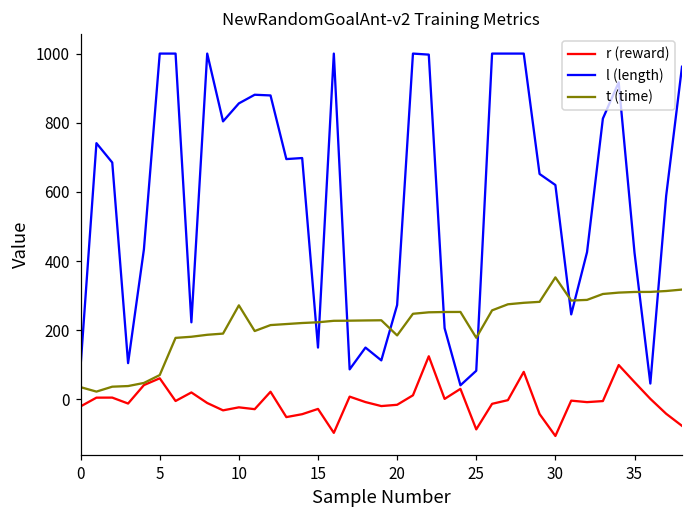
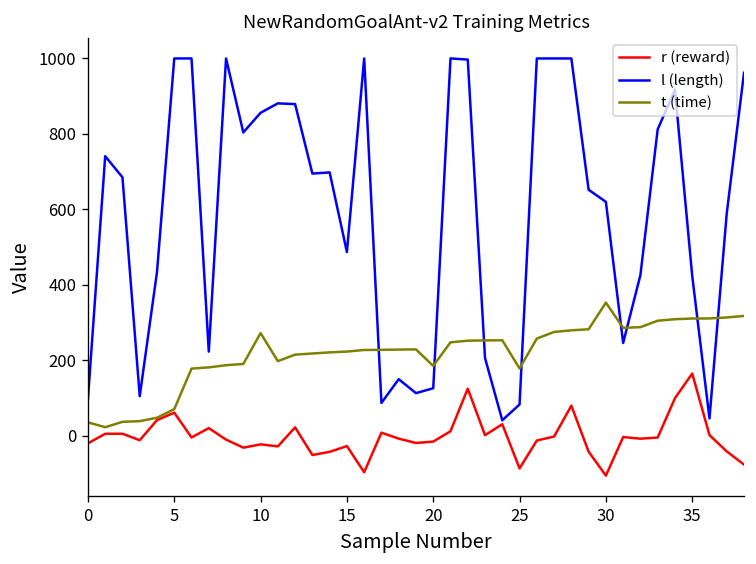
  {
    "r (reward)": {
      "0": -20,
      "5": 60,
      "10": -20,
      "15": -30,
      "20": -20,
      "25": -90,
      "30": -110,
-     "35": 50
+     "35": 160
    },
    "l (length)": {
      "0": 100,
      "5": 1000,
      "10": 860,
-     "15": 150,
-     "20": 270,
+     "15": 490,
+     "20": 130,
      "25": 80,
      "30": 620,
      "35": 420
    },
    "t (time)": {
      "0": 40,
      "5": 70,
      "10": 270,
      "15": 220,
      "20": 190,
      "25": 180,
      "30": 350,
      "35": 310
    }
  }
